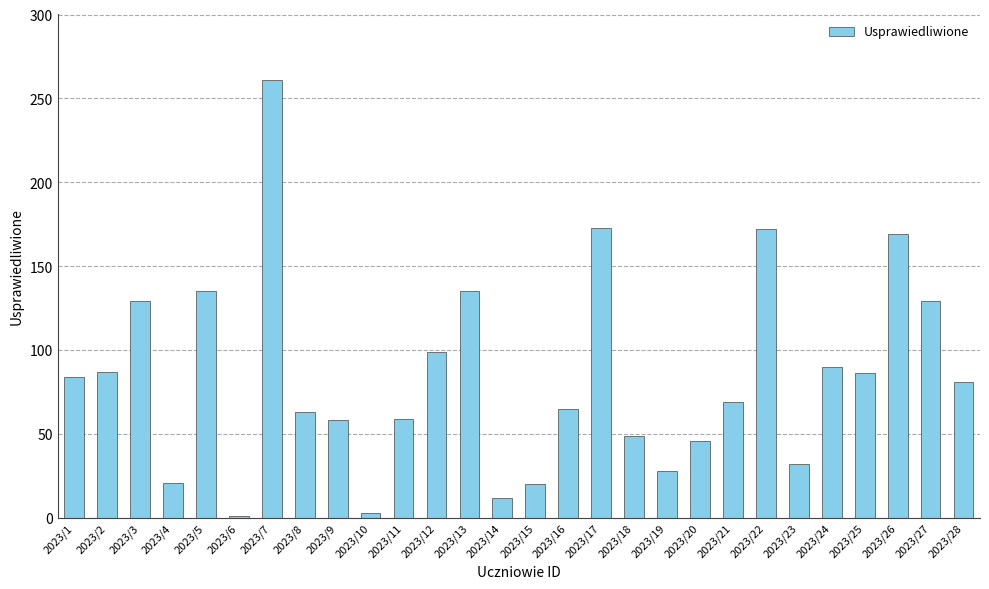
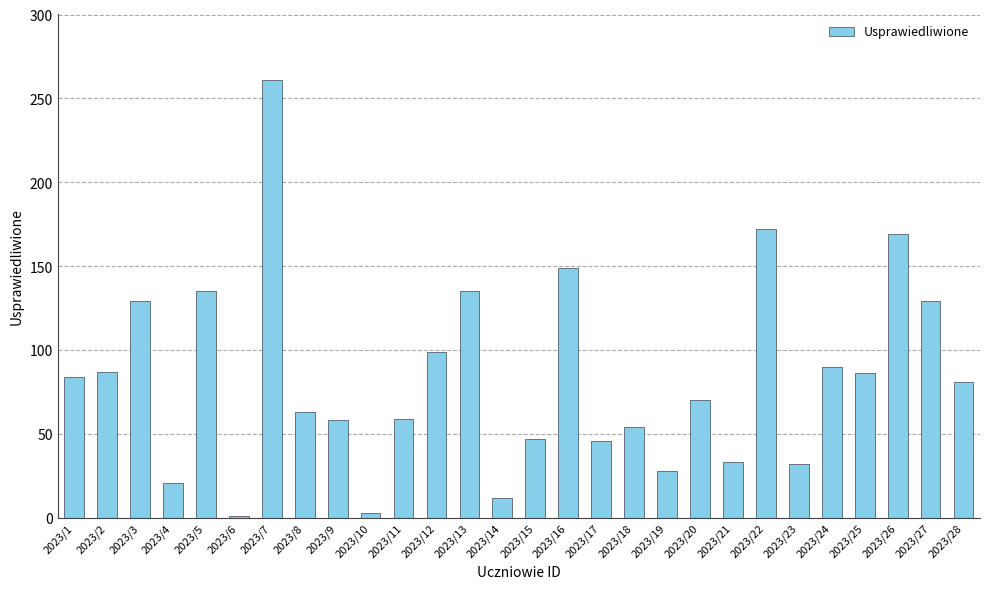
  {
    "2023/1": 84,
    "2023/2": 87,
    "2023/3": 129,
    "2023/4": 21,
    "2023/5": 135,
    "2023/7": 261,
    "2023/8": 63,
    "2023/9": 58,
    "2023/10": 3,
    "2023/11": 59,
    "2023/12": 99,
    "2023/13": 135,
    "2023/14": 12,
-   "2023/15": 20,
-   "2023/16": 65,
-   "2023/17": 173,
-   "2023/18": 49,
+   "2023/15": 47,
+   "2023/16": 149,
+   "2023/17": 46,
+   "2023/18": 54,
    "2023/19": 28,
-   "2023/20": 46,
-   "2023/21": 69,
+   "2023/20": 70,
+   "2023/21": 33,
    "2023/22": 172,
    "2023/23": 32,
    "2023/24": 90,
    "2023/25": 86,
    "2023/26": 169,
    "2023/27": 129,
    "2023/28": 81
  }
